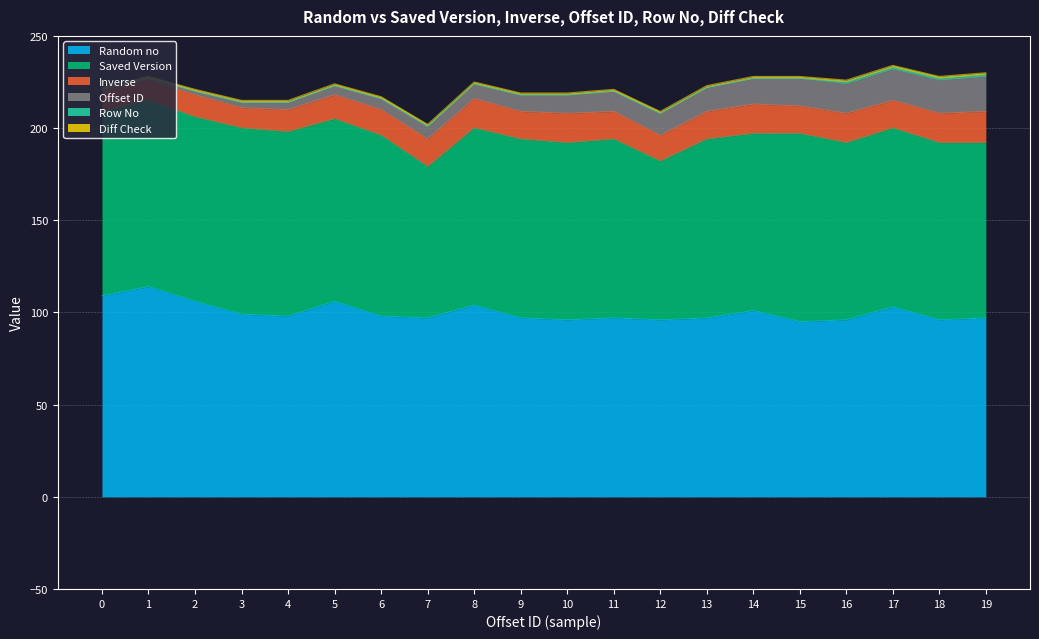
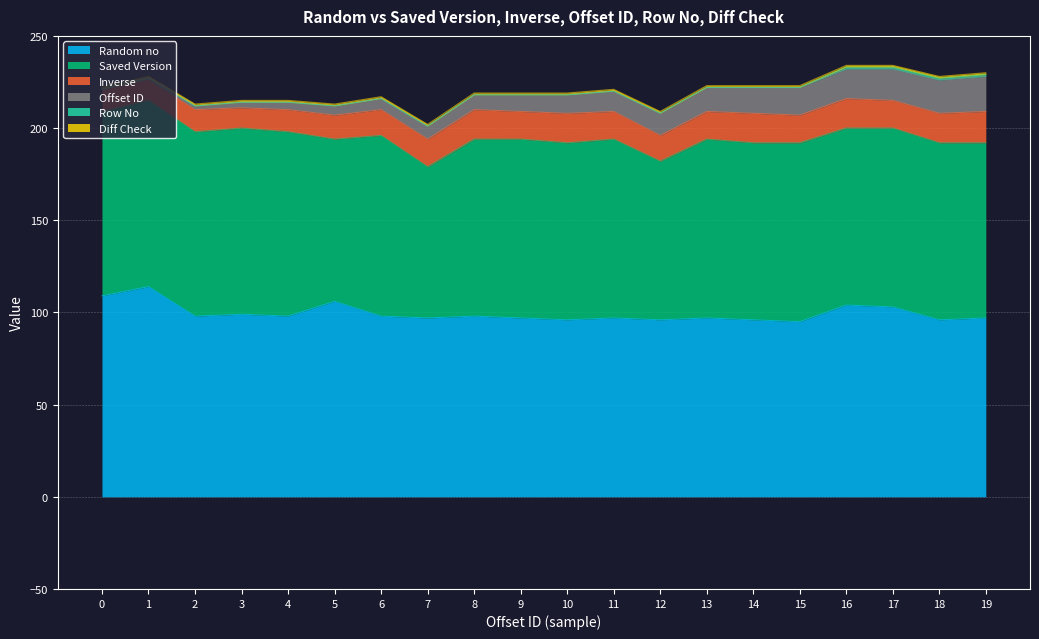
  {
    "Random no": {
      "0": 109,
      "1": 114,
-     "2": 106,
+     "2": 98,
      "3": 99,
      "4": 98,
      "5": 106,
      "6": 98,
      "7": 97,
-     "8": 104,
+     "8": 98,
      "9": 97,
      "10": 96,
      "11": 97,
      "12": 96,
      "13": 97,
-     "14": 101,
+     "14": 96,
      "15": 95,
-     "16": 96,
+     "16": 104,
      "17": 103,
      "18": 96,
      "19": 97
    },
    "Saved Version": {
      "2": 100,
      "3": 101,
      "4": 100,
-     "5": 99,
+     "5": 88,
      "6": 98,
      "7": 82,
      "8": 96,
      "9": 97,
      "10": 96,
      "11": 97,
      "12": 86,
      "13": 97,
      "14": 96,
-     "15": 102,
+     "15": 97,
      "16": 96,
      "17": 97,
      "18": 96,
      "19": 95
    },
    "Inverse": {
      "2": 12,
      "3": 11,
      "4": 12,
      "5": 13,
      "6": 14,
      "7": 15,
      "8": 16,
      "9": 15,
      "10": 16,
      "11": 15,
      "12": 14,
      "13": 15,
      "14": 16,
      "15": 15,
      "16": 16,
      "17": 15,
      "18": 16,
      "19": 17
    }
  }
